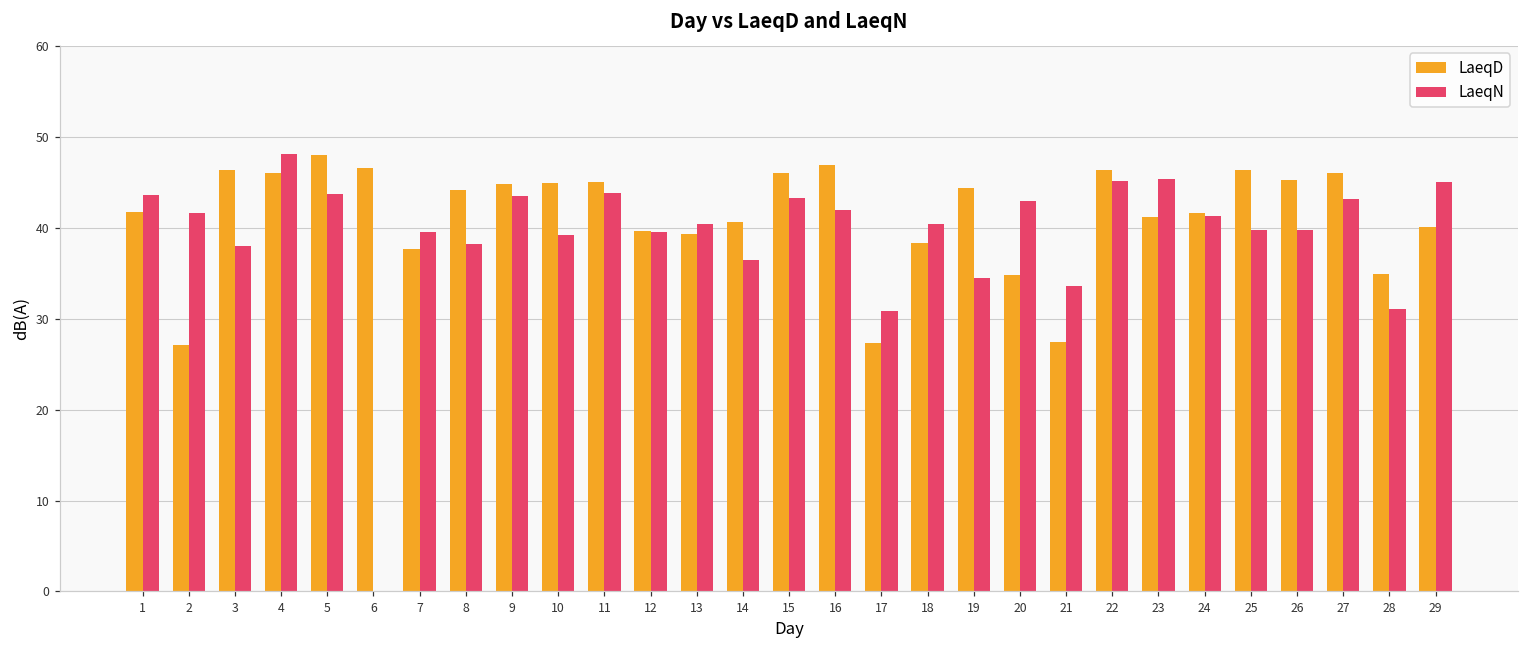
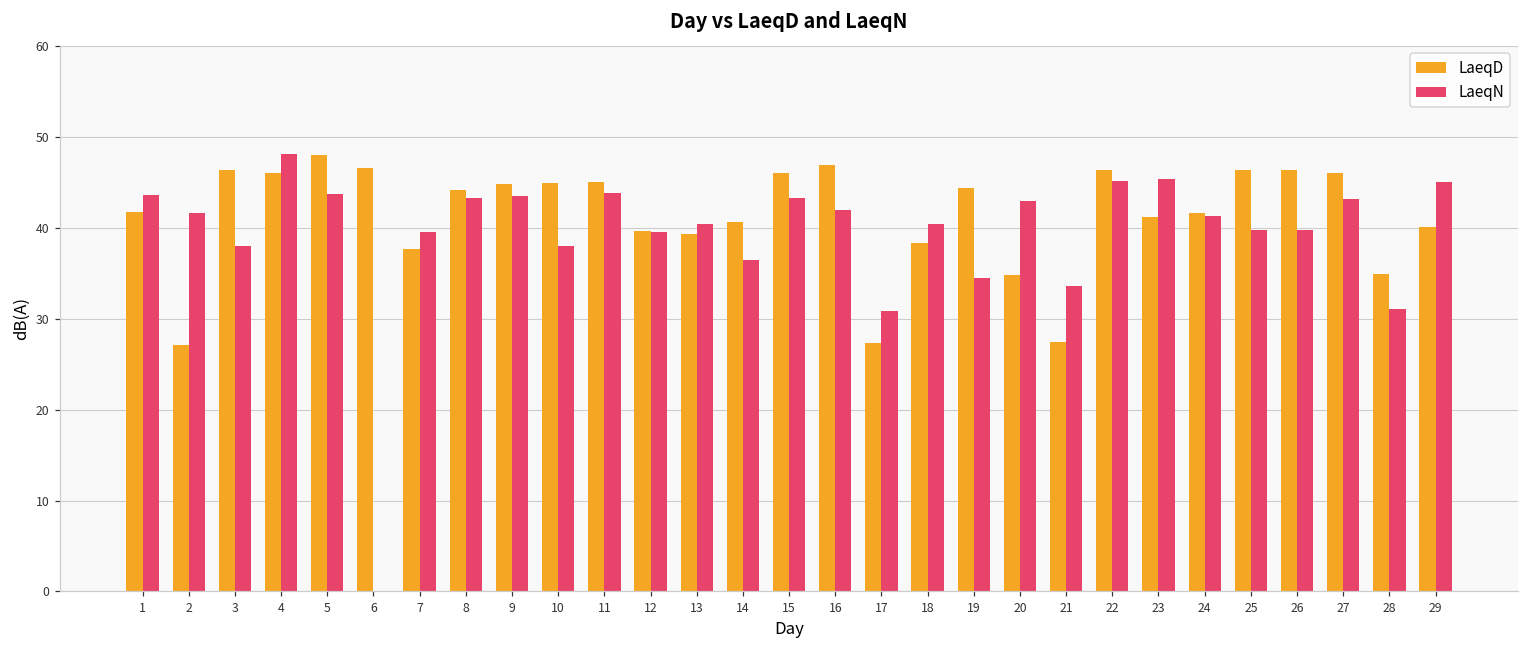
  {
    "LaeqD": {
      "1": 42,
      "2": 27,
      "3": 46,
      "4": 46,
      "5": 48,
      "6": 47,
      "7": 38,
      "8": 44,
      "9": 45,
      "10": 45,
      "11": 45,
      "12": 40,
      "13": 39,
      "14": 41,
      "15": 46,
      "16": 47,
      "17": 27,
      "18": 38,
      "19": 44,
      "20": 35,
      "21": 27,
      "22": 46,
      "23": 41,
      "24": 42,
      "25": 46,
-     "26": 45,
+     "26": 46,
      "27": 46,
      "28": 35,
      "29": 40
    },
    "LaeqN": {
      "1": 44,
      "2": 42,
      "3": 38,
      "4": 48,
      "5": 44,
      "6": 0,
      "7": 40,
-     "8": 38,
+     "8": 43,
      "9": 44,
-     "10": 39,
+     "10": 38,
      "11": 44,
      "12": 40,
      "13": 40,
      "14": 37,
      "15": 43,
      "16": 42,
      "17": 31,
      "18": 40,
      "19": 35,
      "20": 43,
      "21": 34,
      "22": 45,
      "23": 45,
      "24": 41,
      "25": 40,
      "26": 40,
      "27": 43,
      "28": 31,
      "29": 45
    }
  }
